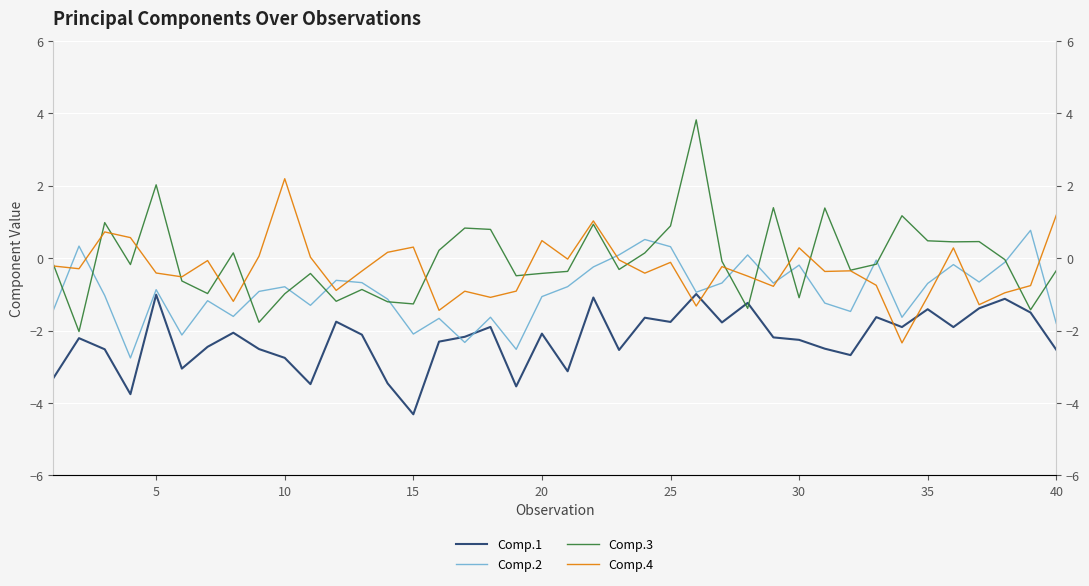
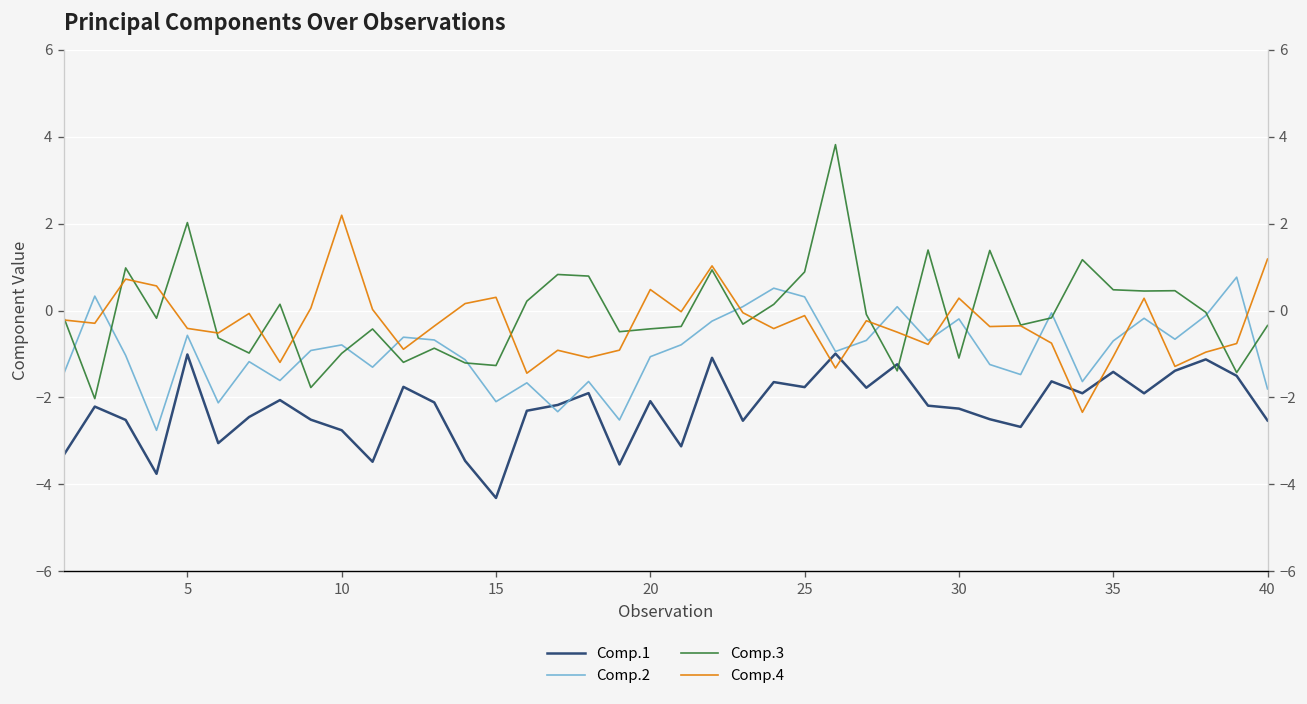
  {
    "Comp.1": {
      "5": -1.0,
      "10": -2.8,
      "15": -4.3,
      "20": -2.1,
      "25": -1.8,
      "30": -2.3,
      "35": -1.4,
      "40": -2.5
    },
    "Comp.2": {
-     "5": -0.9,
+     "5": -0.6,
      "10": -0.8,
      "15": -2.1,
      "20": -1.1,
      "25": 0.3,
      "30": -0.2,
      "35": -0.7,
      "40": -1.8
    },
    "Comp.3": {
      "5": 2.0,
      "10": -1.0,
      "15": -1.3,
      "20": -0.4,
      "25": 0.9,
      "30": -1.1,
      "35": 0.5,
      "40": -0.3
    },
    "Comp.4": {
      "5": -0.4,
      "10": 2.2,
      "15": 0.3,
      "20": 0.5,
      "25": -0.1,
      "30": 0.3,
      "35": -1.1,
      "40": 1.2
    }
  }
